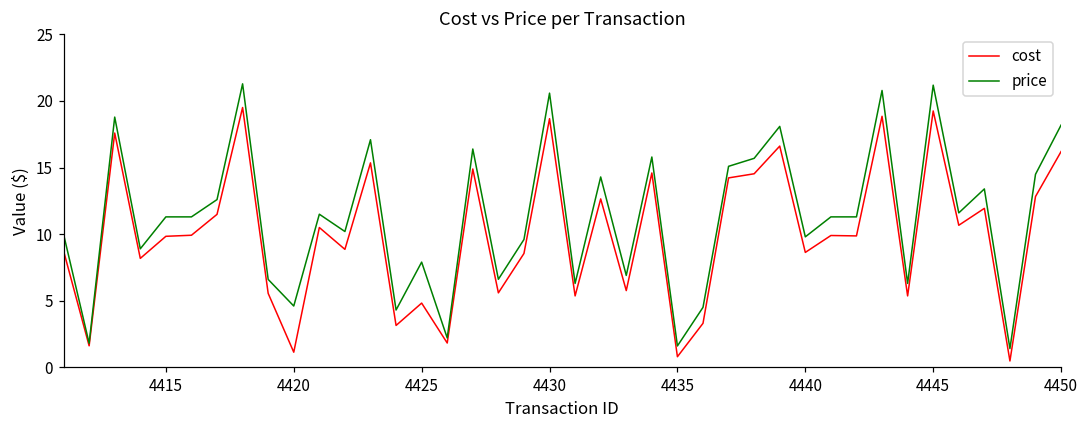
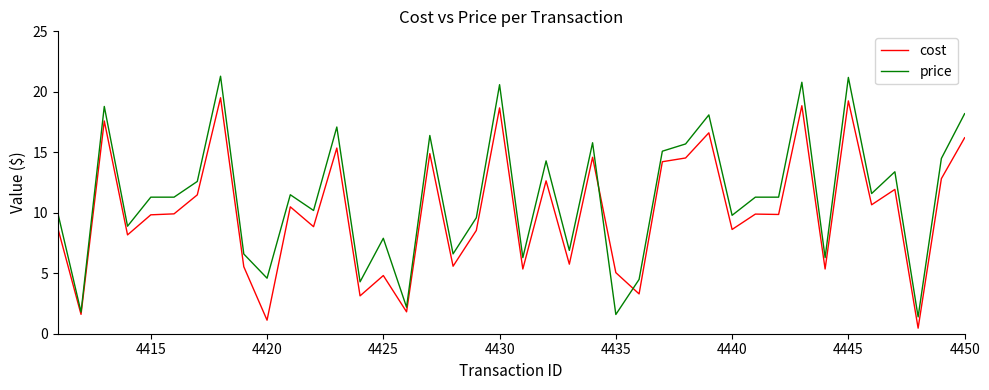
  {
    "cost": {
      "4415": 9.8,
      "4420": 1.1,
      "4425": 4.8,
      "4430": 18.7,
-     "4435": 0.8,
+     "4435": 5.1,
      "4440": 8.6,
      "4445": 19.3,
      "4450": 16.2
    },
    "price": {
      "4415": 11.3,
      "4420": 4.6,
      "4425": 7.9,
      "4430": 20.6,
      "4435": 1.6,
      "4440": 9.8,
      "4445": 21.2,
      "4450": 18.2
    }
  }
